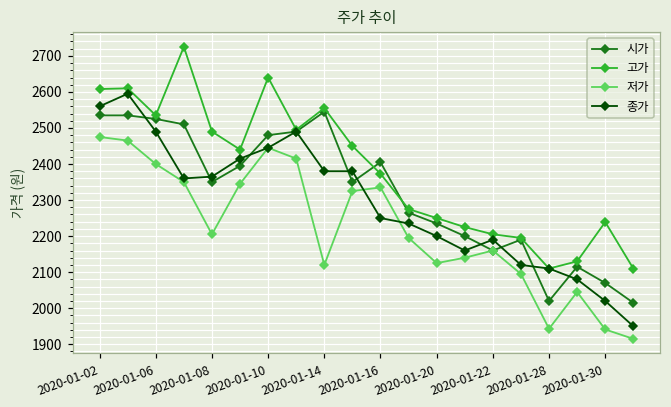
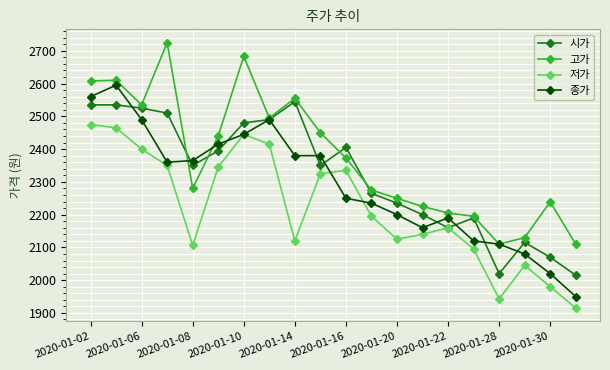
  {
    "고가": {
      "2020-01-02": 2610,
      "2020-01-06": 2540,
-     "2020-01-08": 2490,
-     "2020-01-10": 2640,
+     "2020-01-08": 2280,
+     "2020-01-10": 2680,
      "2020-01-14": 2560,
      "2020-01-16": 2370,
      "2020-01-20": 2250,
      "2020-01-22": 2210,
      "2020-01-30": 2240
    },
    "저가": {
      "2020-01-02": 2480,
      "2020-01-06": 2400,
-     "2020-01-08": 2210,
+     "2020-01-08": 2110,
      "2020-01-14": 2120,
      "2020-01-16": 2340,
      "2020-01-20": 2130,
      "2020-01-28": 1940,
-     "2020-01-30": 1940
+     "2020-01-30": 1980
    }
  }
